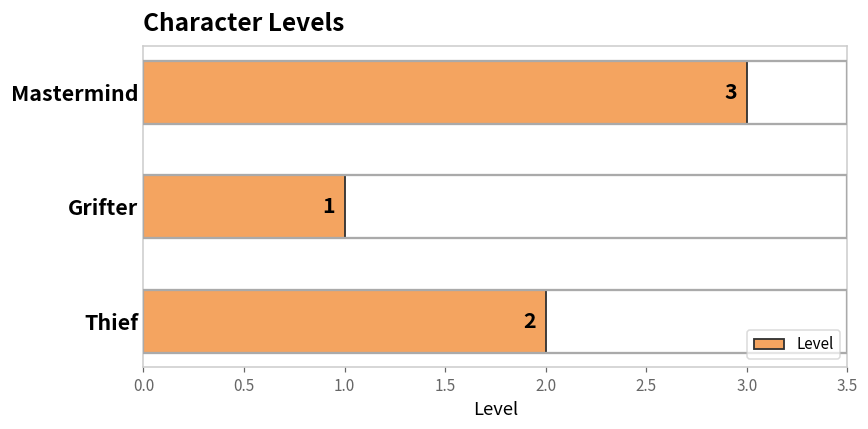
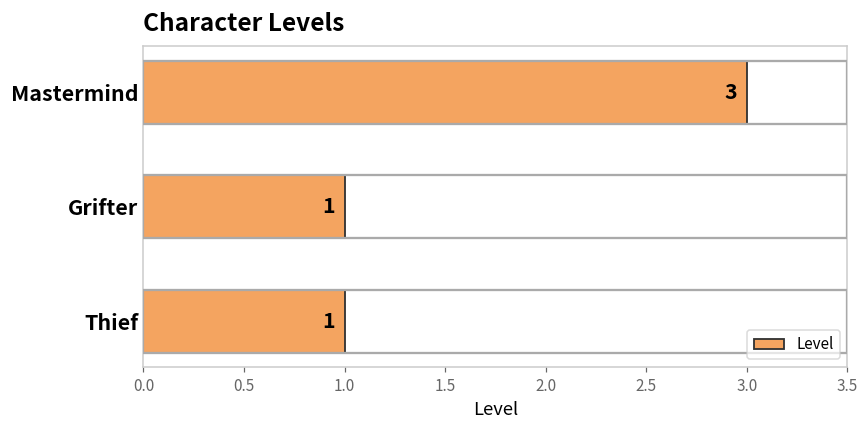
  {
    "Mastermind": 3,
    "Grifter": 1,
-   "Thief": 2
+   "Thief": 1
  }
